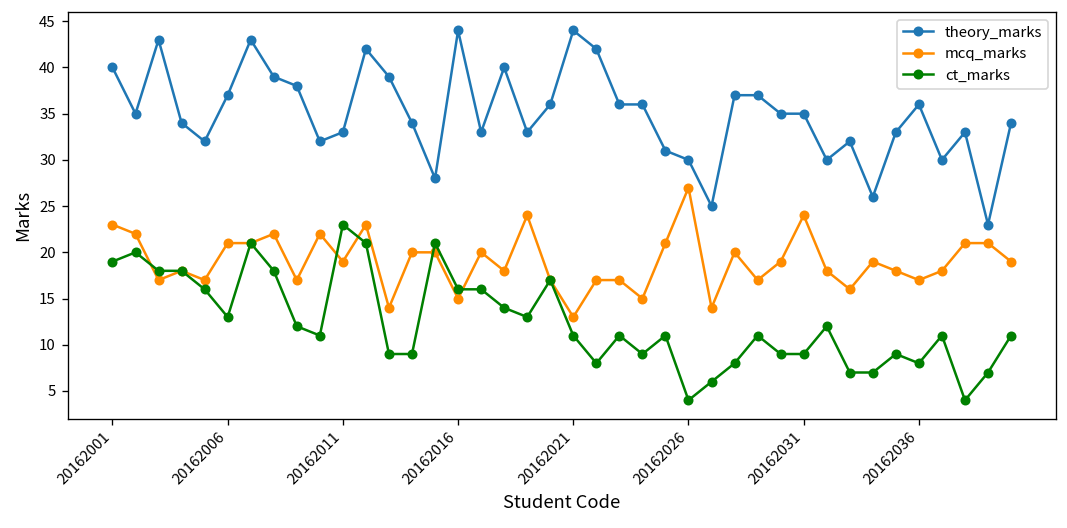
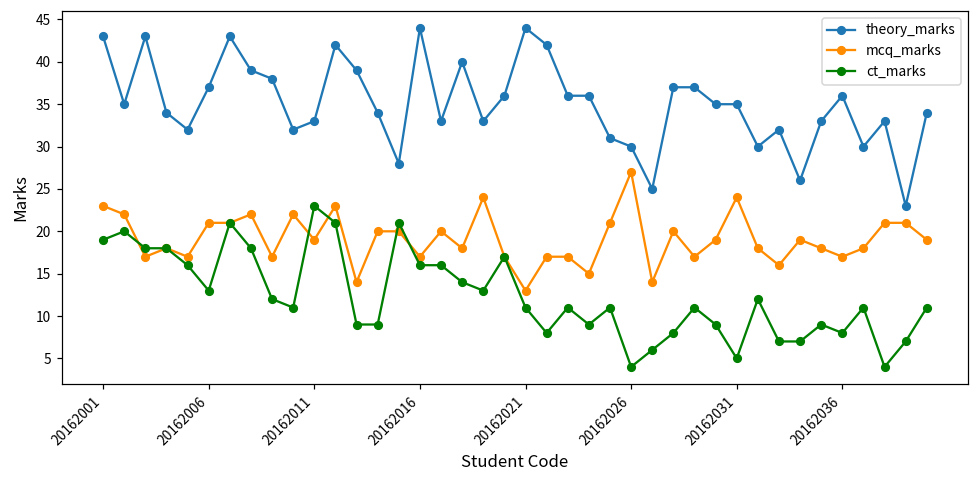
  {
    "theory_marks": {
-     "20162001": 40,
+     "20162001": 43,
      "20162006": 37,
      "20162011": 33,
      "20162016": 44,
      "20162021": 44,
      "20162026": 30,
      "20162031": 35,
      "20162036": 36
    },
    "mcq_marks": {
      "20162001": 23,
      "20162006": 21,
      "20162011": 19,
-     "20162016": 15,
+     "20162016": 17,
      "20162021": 13,
      "20162026": 27,
      "20162031": 24,
      "20162036": 17
    },
    "ct_marks": {
      "20162001": 19,
      "20162006": 13,
      "20162011": 23,
      "20162016": 16,
      "20162021": 11,
      "20162026": 4,
-     "20162031": 9,
+     "20162031": 5,
      "20162036": 8
    }
  }
